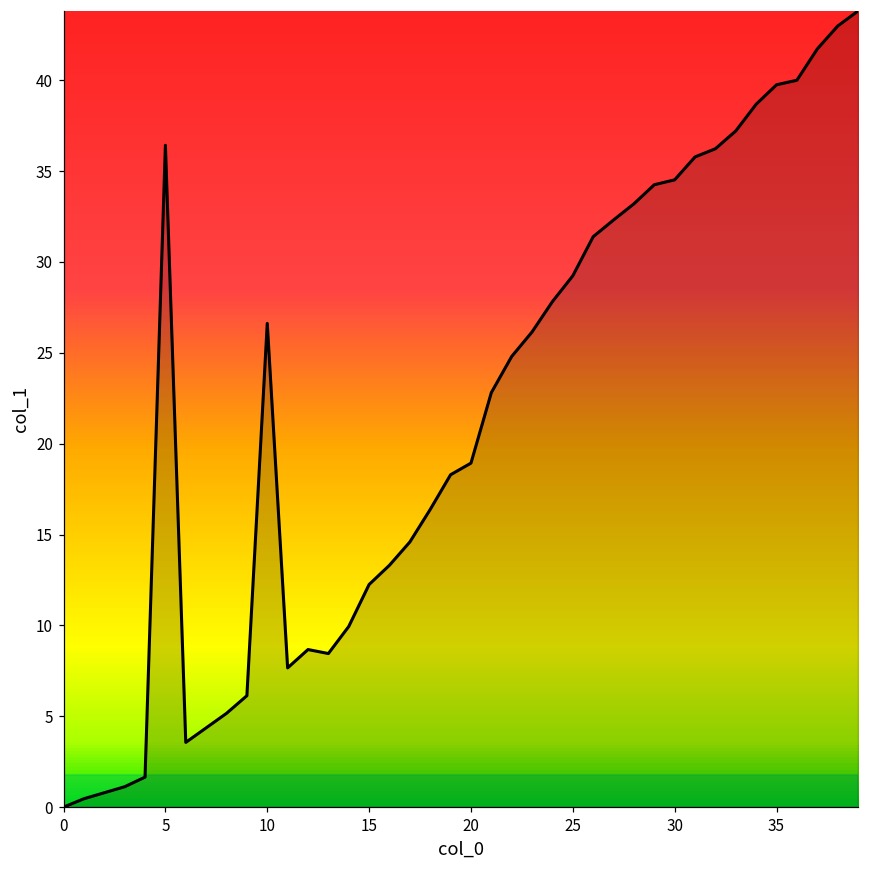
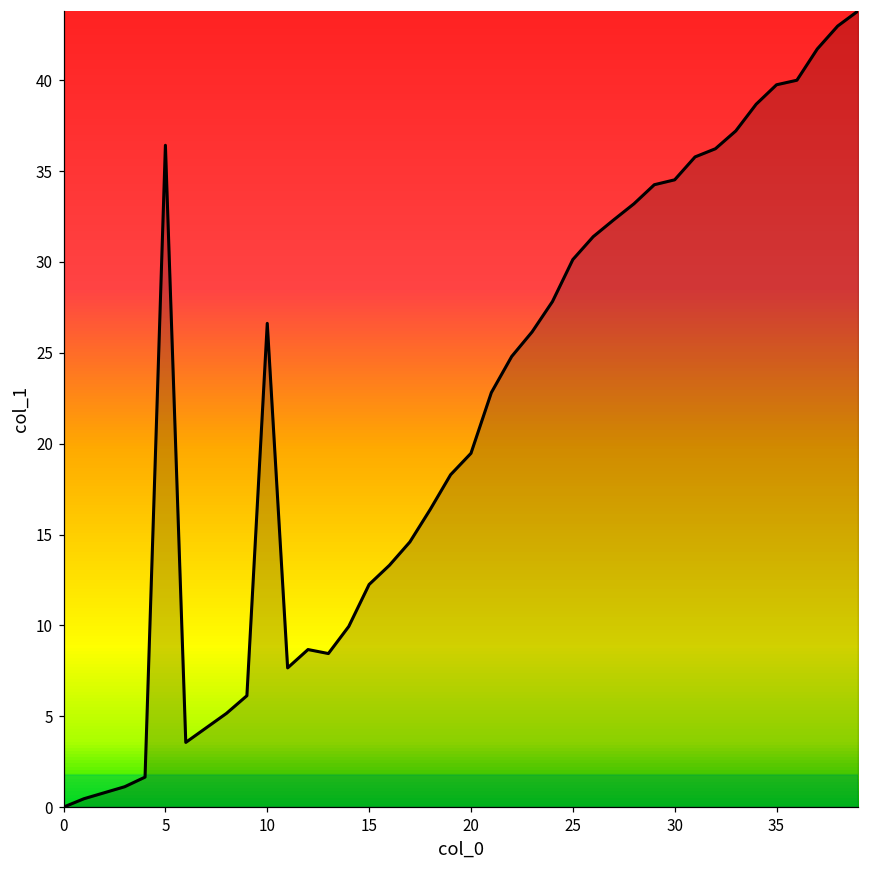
  {
    "5": 36.4,
    "10": 26.6,
    "15": 12.3,
-   "20": 18.9,
-   "25": 29.2,
+   "20": 19.5,
+   "25": 30.1,
    "30": 34.5,
    "35": 39.8
  }
